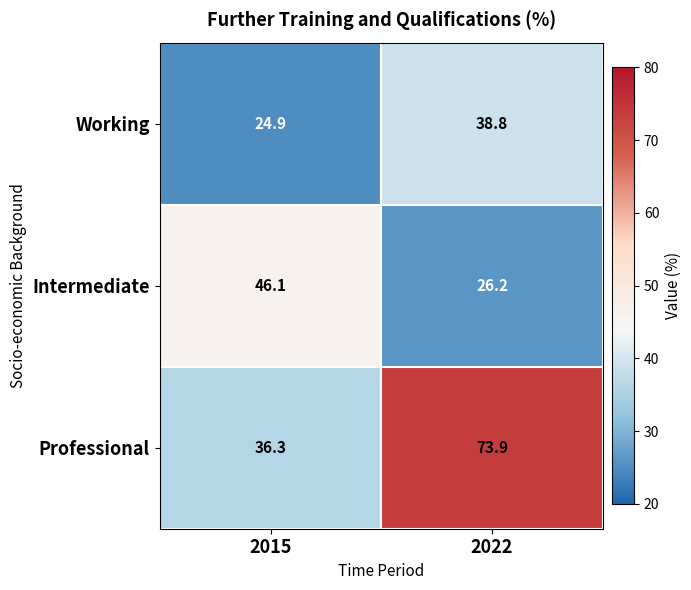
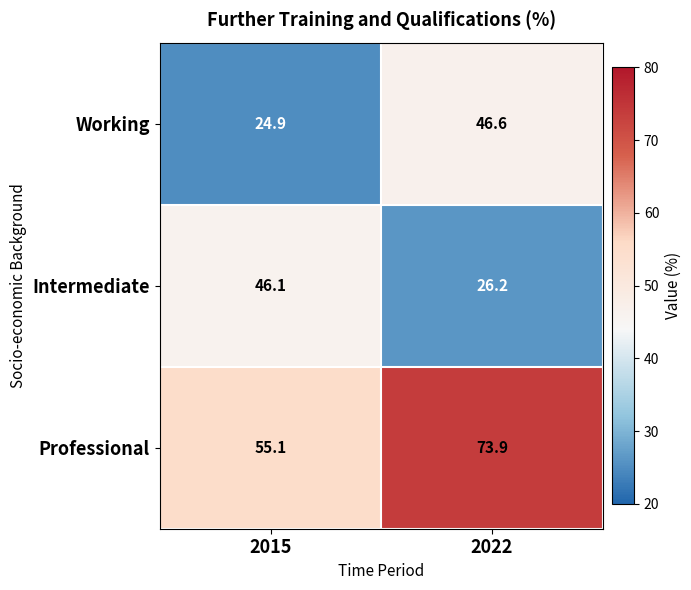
  {
    "Working": {
      "2015": 24.9,
-     "2022": 38.8
+     "2022": 46.6
    },
    "Intermediate": {
      "2015": 46.1,
      "2022": 26.2
    },
    "Professional": {
-     "2015": 36.3,
+     "2015": 55.1,
      "2022": 73.9
    }
  }
